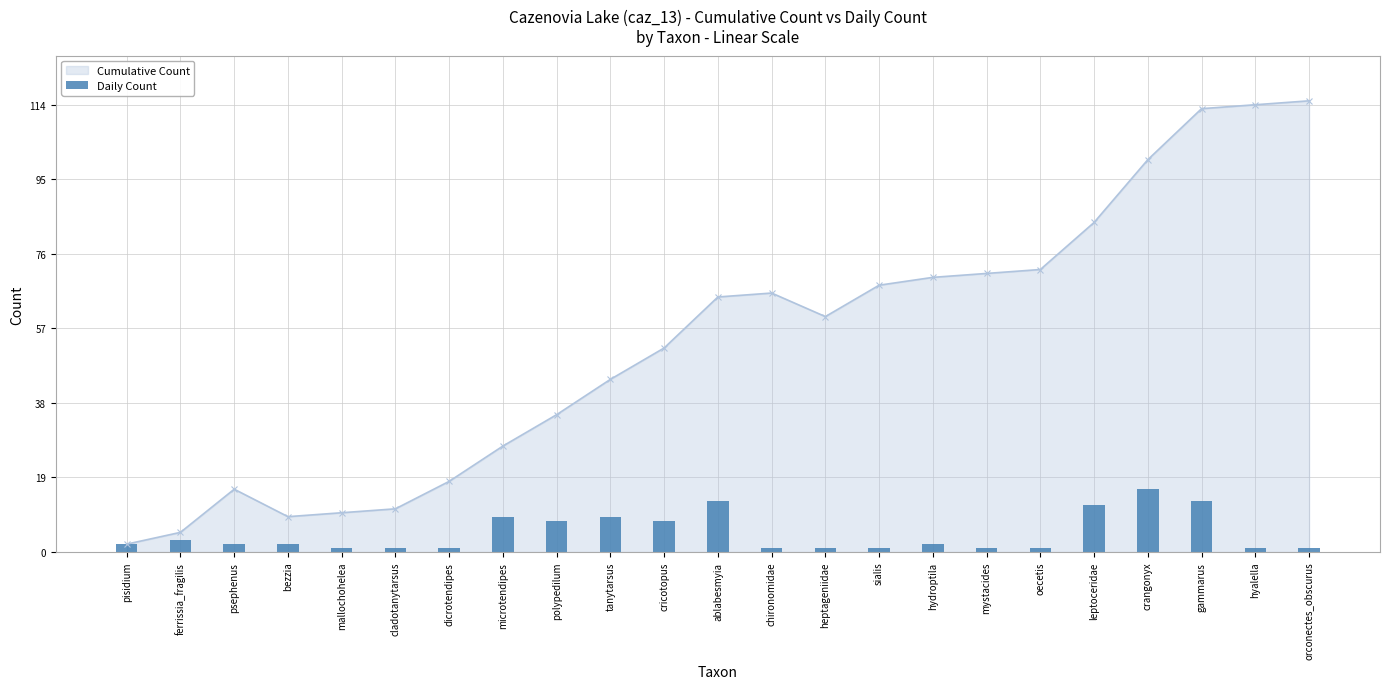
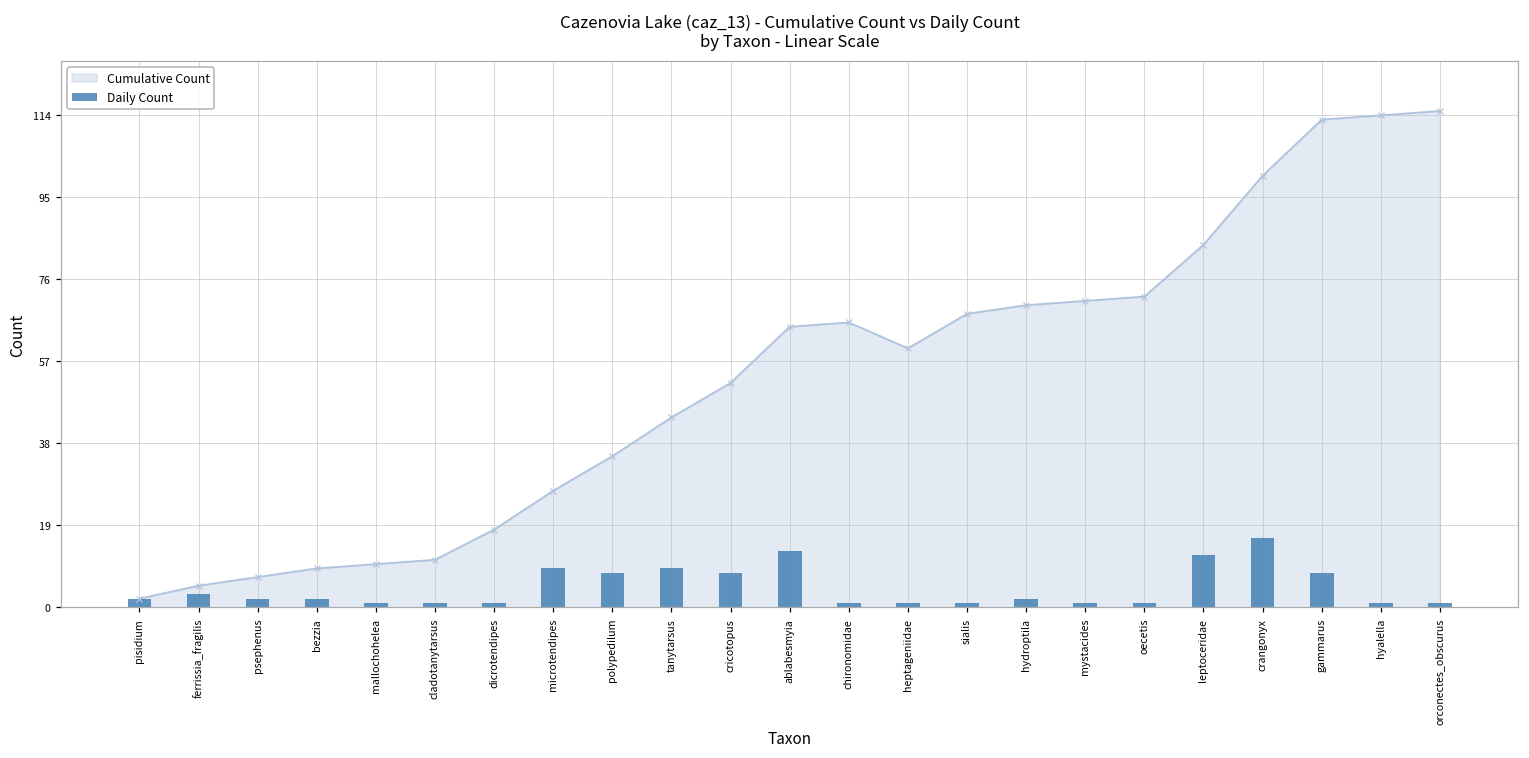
  {
    "Cumulative Count": {
      "pisidium": 2,
      "ferrissia_fragilis": 5,
-     "psephenus": 16,
+     "psephenus": 7,
      "bezzia": 9,
      "mallochohelea": 10,
      "cladotanytarsus": 11,
      "dicrotendipes": 18,
      "microtendipes": 27,
      "polypedilum": 35,
      "tanytarsus": 44,
      "cricotopus": 52,
      "ablabesmyia": 65,
      "chironomidae": 66,
      "heptageniidae": 60,
      "sialis": 68,
      "hydroptila": 70,
      "mystacides": 71,
      "oecetis": 72,
      "leptoceridae": 84,
      "crangonyx": 100,
      "gammarus": 113,
      "hyalella": 114,
      "orconectes_obscurus": 115
    },
    "Daily Count": {
      "pisidium": 2,
      "ferrissia_fragilis": 3,
      "psephenus": 2,
      "bezzia": 2,
      "mallochohelea": 1,
      "cladotanytarsus": 1,
      "dicrotendipes": 1,
      "microtendipes": 9,
      "polypedilum": 8,
      "tanytarsus": 9,
      "cricotopus": 8,
      "ablabesmyia": 13,
      "chironomidae": 1,
      "heptageniidae": 1,
      "sialis": 1,
      "hydroptila": 2,
      "mystacides": 1,
      "oecetis": 1,
      "leptoceridae": 12,
      "crangonyx": 16,
-     "gammarus": 13,
+     "gammarus": 8,
      "hyalella": 1,
      "orconectes_obscurus": 1
    }
  }
